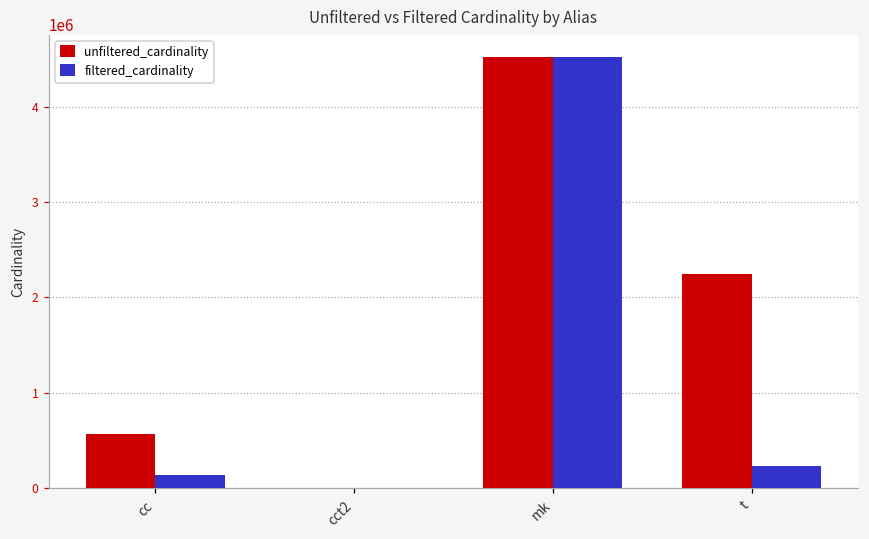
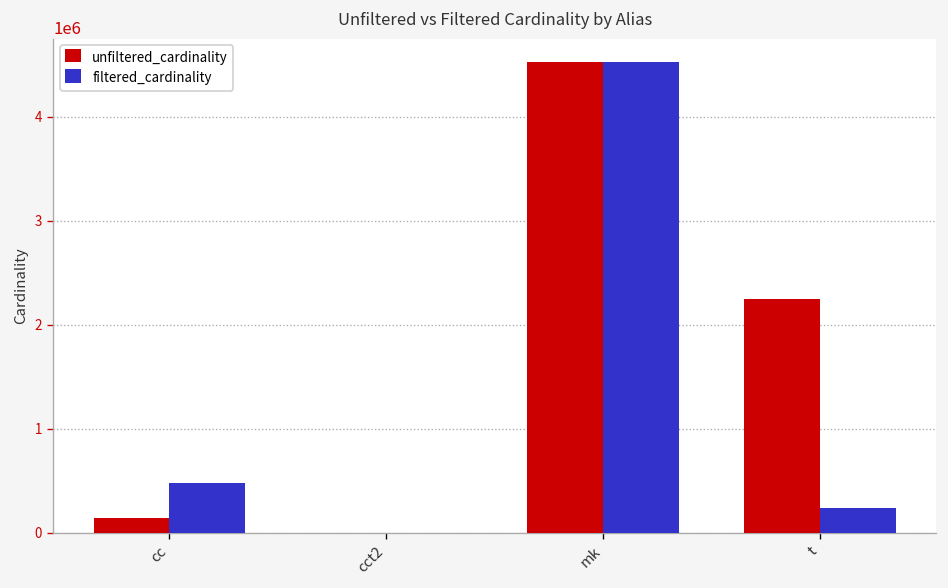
  {
    "unfiltered_cardinality": {
-     "cc": 600000,
+     "cc": 100000,
      "mk": 4500000,
      "t": 2200000
    },
    "filtered_cardinality": {
-     "cc": 100000,
+     "cc": 500000,
      "mk": 4500000,
      "t": 200000
    }
  }
